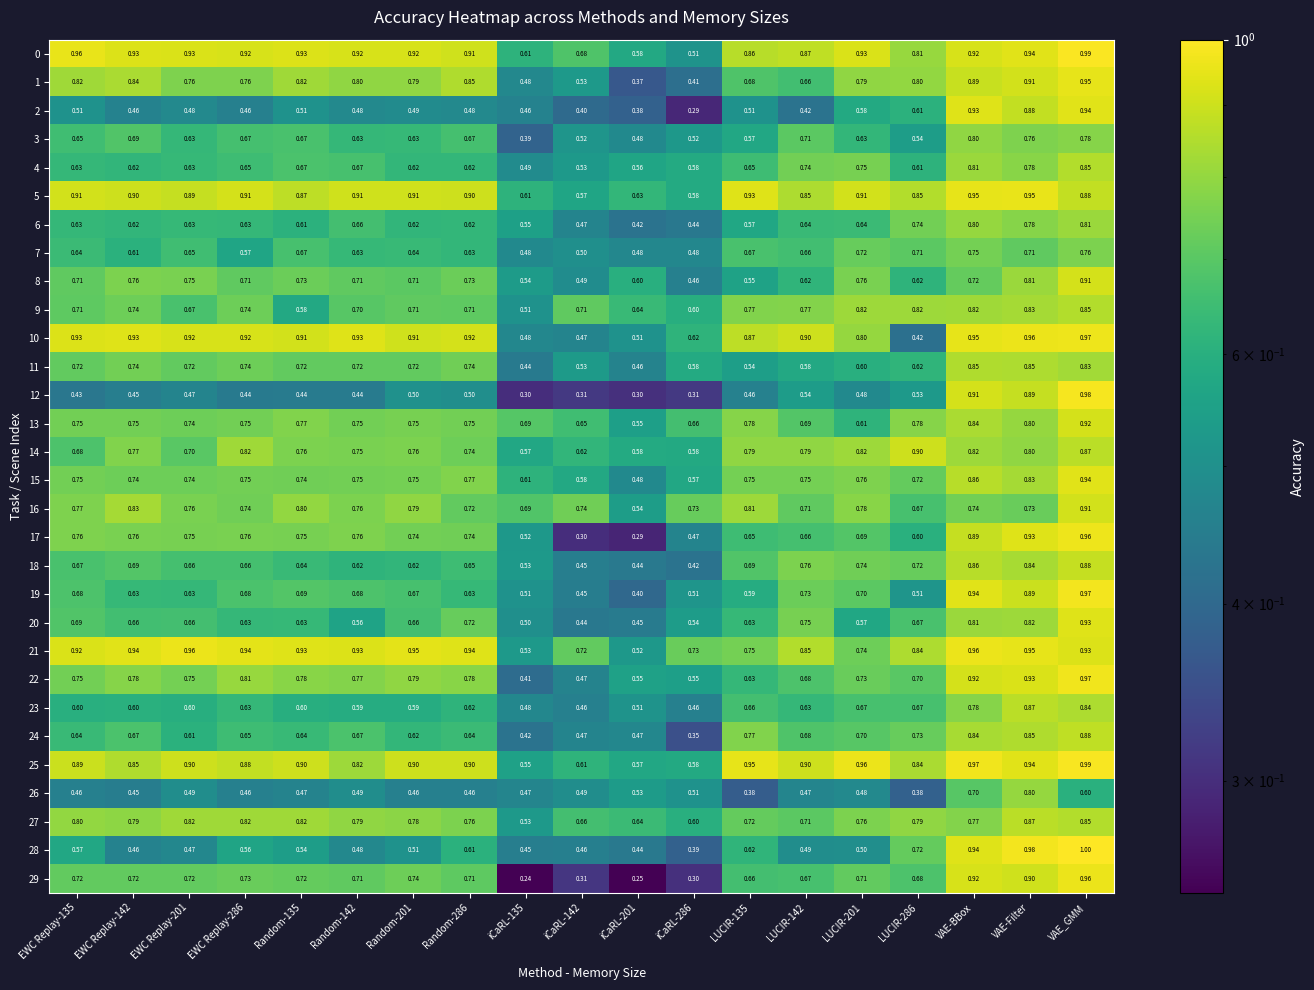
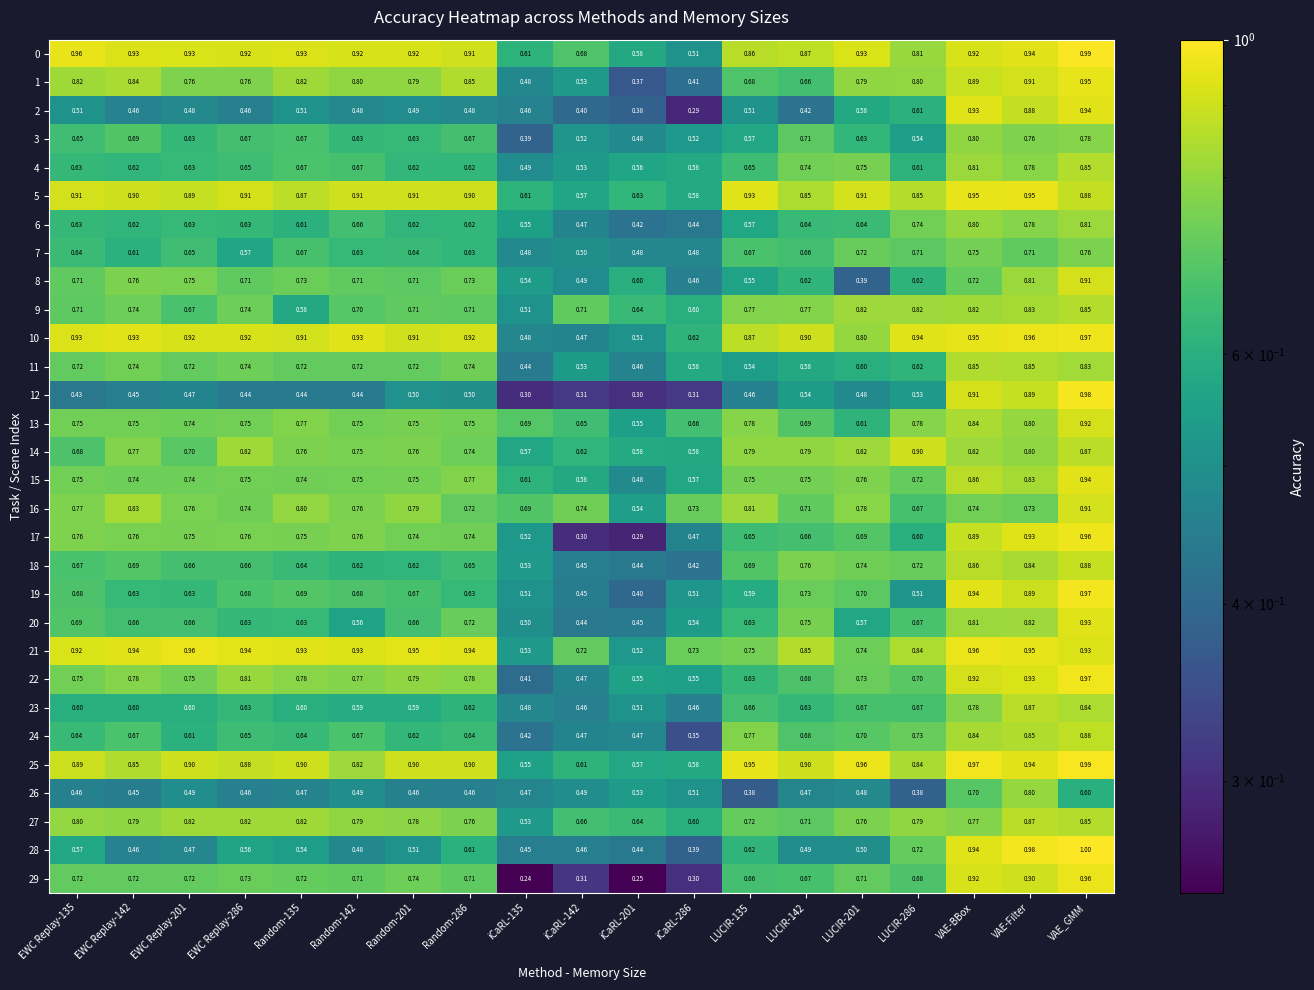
  {
    "8": {
      "EWC Replay-135": 0.71,
      "EWC Replay-142": 0.76,
      "EWC Replay-201": 0.75,
      "EWC Replay-286": 0.71,
      "Random-135": 0.73,
      "Random-142": 0.71,
      "Random-201": 0.71,
      "Random-286": 0.73,
      "iCaRL-135": 0.54,
      "iCaRL-142": 0.49,
      "iCaRL-201": 0.60,
      "iCaRL-286": 0.46,
      "LUCIR-135": 0.55,
      "LUCIR-142": 0.62,
-     "LUCIR-201": 0.76,
+     "LUCIR-201": 0.39,
      "LUCIR-286": 0.62,
      "VAE-BBox": 0.72,
      "VAE-Filter": 0.81,
      "VAE_GMM": 0.91
    },
    "10": {
      "EWC Replay-135": 0.93,
      "EWC Replay-142": 0.93,
      "EWC Replay-201": 0.92,
      "EWC Replay-286": 0.92,
      "Random-135": 0.91,
      "Random-142": 0.93,
      "Random-201": 0.91,
      "Random-286": 0.92,
      "iCaRL-135": 0.48,
      "iCaRL-142": 0.47,
      "iCaRL-201": 0.51,
      "iCaRL-286": 0.62,
      "LUCIR-135": 0.87,
      "LUCIR-142": 0.90,
      "LUCIR-201": 0.80,
-     "LUCIR-286": 0.42,
+     "LUCIR-286": 0.94,
      "VAE-BBox": 0.95,
      "VAE-Filter": 0.96,
      "VAE_GMM": 0.97
    }
  }
